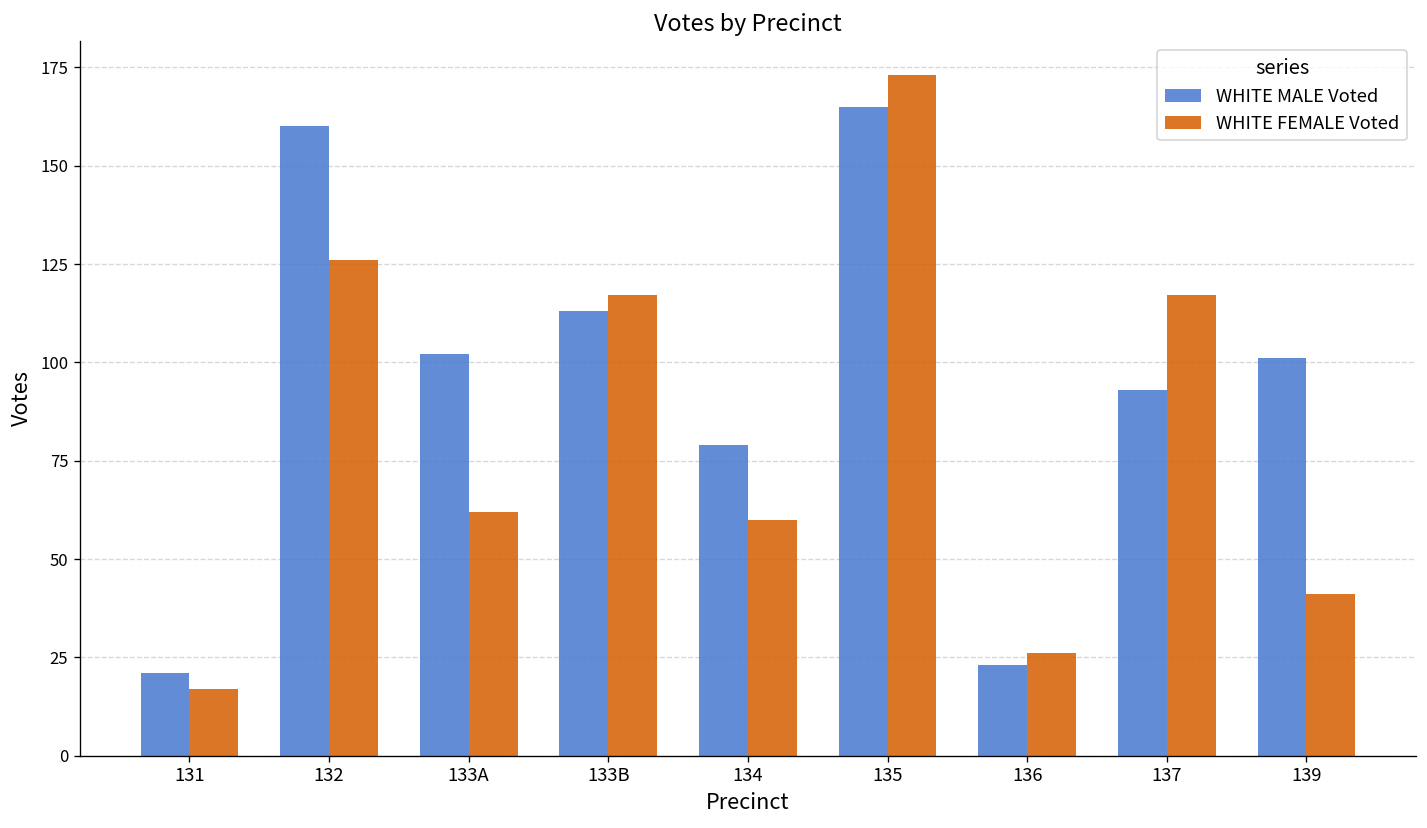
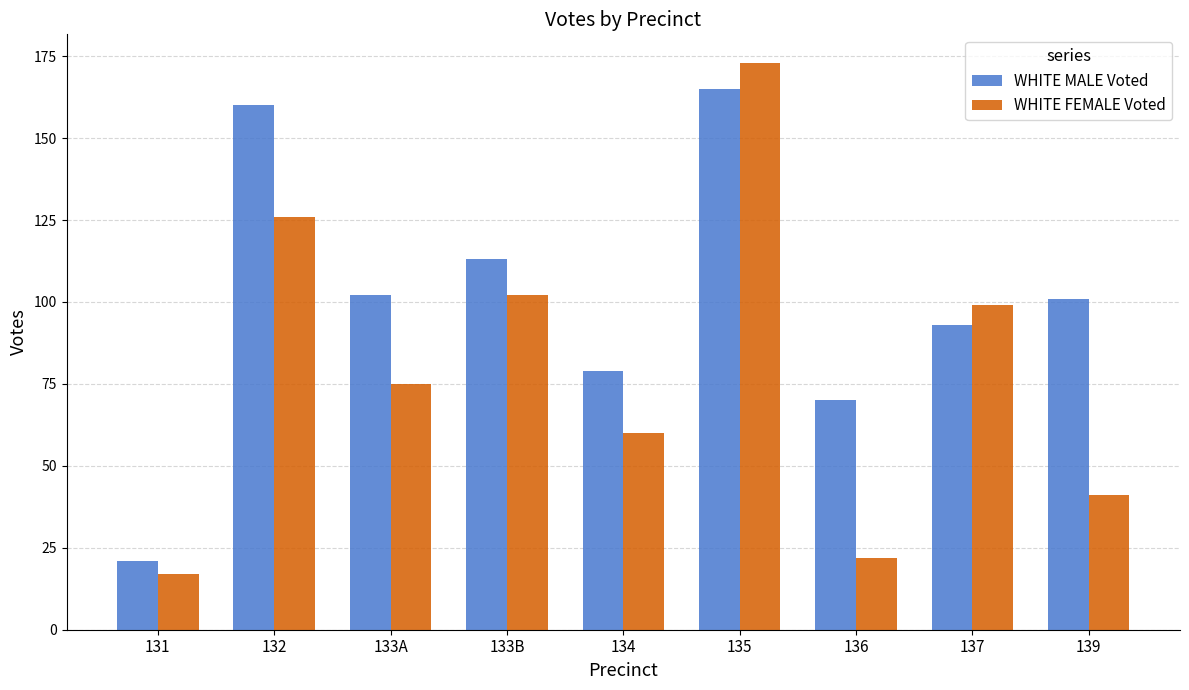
  {
    "WHITE MALE Voted": {
      "131": 21,
      "132": 160,
      "133A": 102,
      "133B": 113,
      "134": 79,
      "135": 165,
-     "136": 23,
+     "136": 70,
      "137": 93,
      "139": 101
    },
    "WHITE FEMALE Voted": {
      "131": 17,
      "132": 126,
-     "133A": 62,
-     "133B": 117,
+     "133A": 75,
+     "133B": 102,
      "134": 60,
      "135": 173,
-     "136": 26,
-     "137": 117,
+     "136": 22,
+     "137": 99,
      "139": 41
    }
  }
